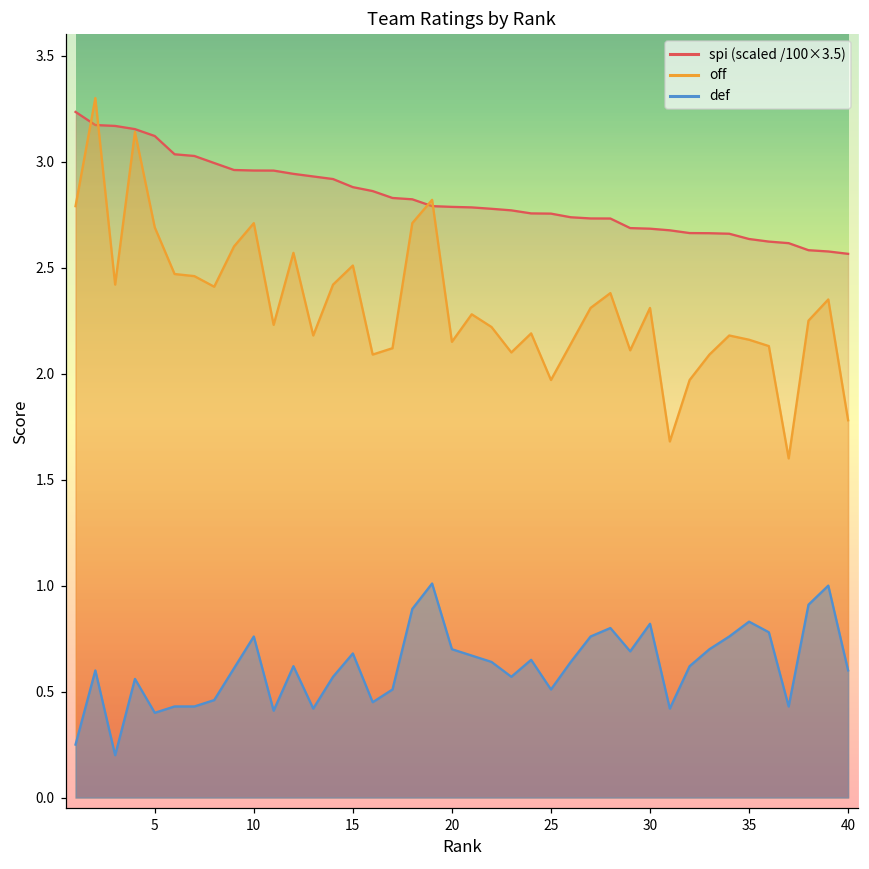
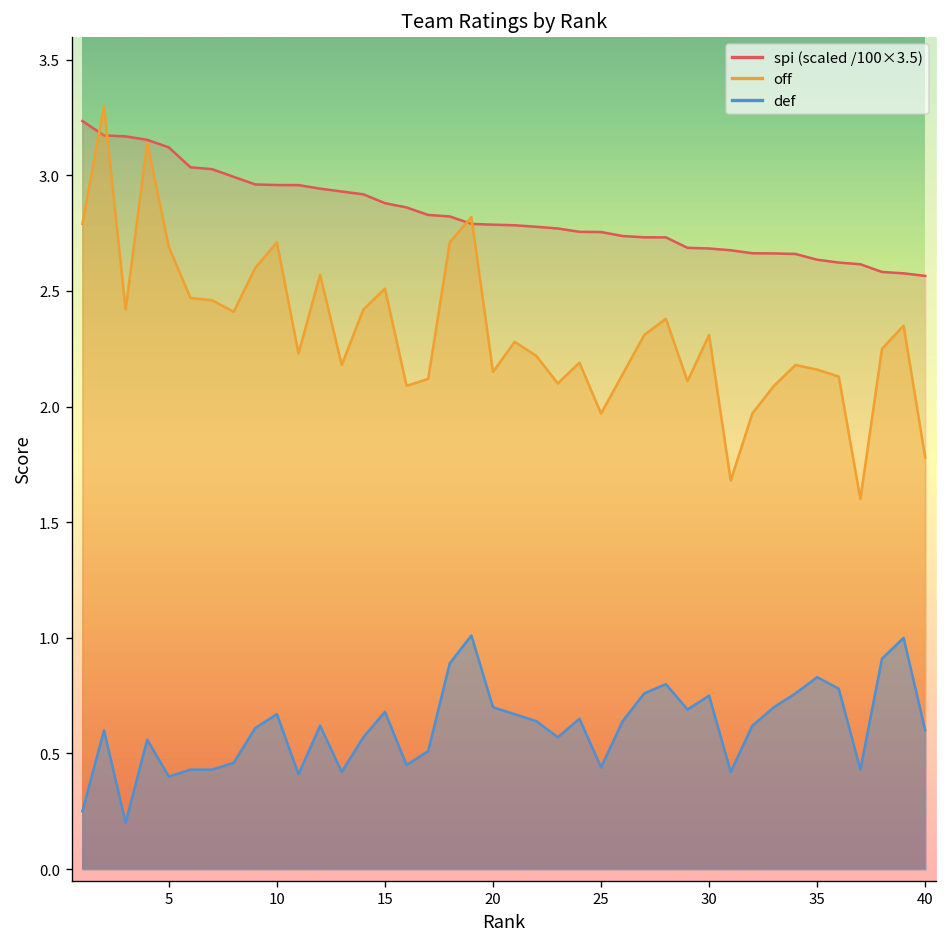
  {
    "def": {
      "5": 0.40,
-     "10": 0.76,
+     "10": 0.67,
      "15": 0.68,
      "20": 0.70,
-     "25": 0.51,
-     "30": 0.82,
+     "25": 0.44,
+     "30": 0.75,
      "35": 0.83,
      "40": 0.60
    }
  }
